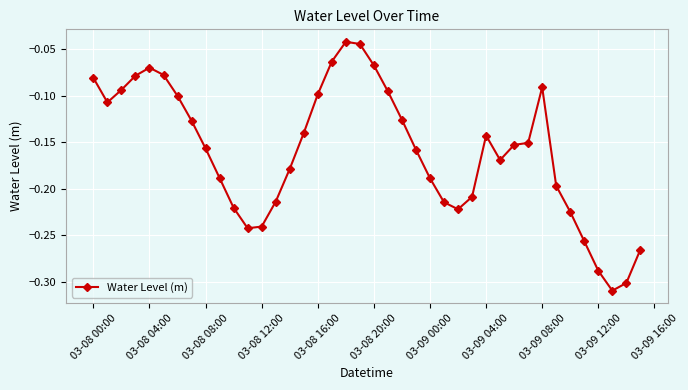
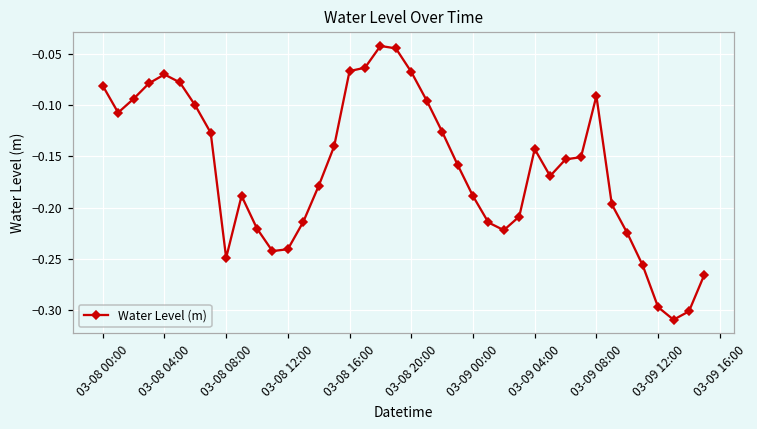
  {
    "03-08 00:00": -0.08,
    "03-08 04:00": -0.07,
-   "03-08 08:00": -0.16,
+   "03-08 08:00": -0.25,
    "03-08 12:00": -0.24,
-   "03-08 16:00": -0.10,
+   "03-08 16:00": -0.07,
    "03-08 20:00": -0.07,
    "03-09 00:00": -0.19,
    "03-09 04:00": -0.14,
    "03-09 08:00": -0.09,
-   "03-09 12:00": -0.29
+   "03-09 12:00": -0.30
  }
